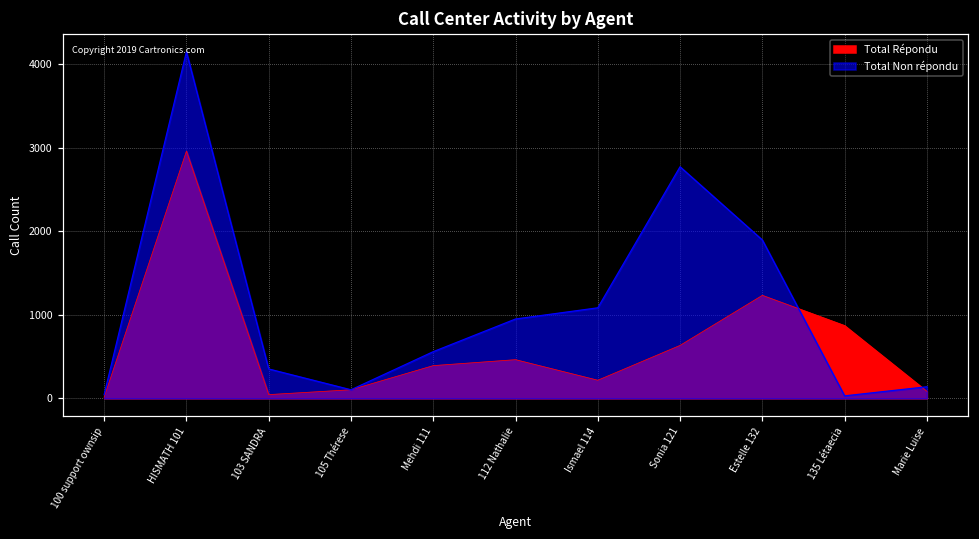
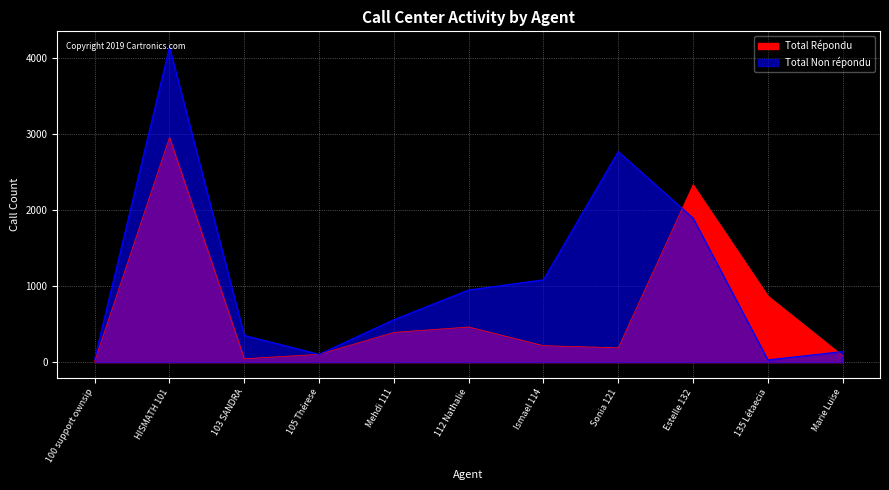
  {
    "Total Répondu": {
      "HISMATH 101": 3000,
      "103 SANDRA": 0,
      "Mehdi 111": 400,
      "112 Nathalie": 500,
      "Ismael 114": 200,
-     "Sonia 121": 600,
-     "Estelle 132": 1200,
+     "Sonia 121": 200,
+     "Estelle 132": 2300,
      "135 Létaecia": 900,
      "Marie Luise": 100
    },
    "Total Non répondu": {
      "103 SANDRA": 400,
      "Mehdi 111": 600,
      "112 Nathalie": 1000,
      "Ismael 114": 1100,
      "Sonia 121": 2800,
      "Estelle 132": 1900,
      "135 Létaecia": 0,
      "Marie Luise": 100
    }
  }
